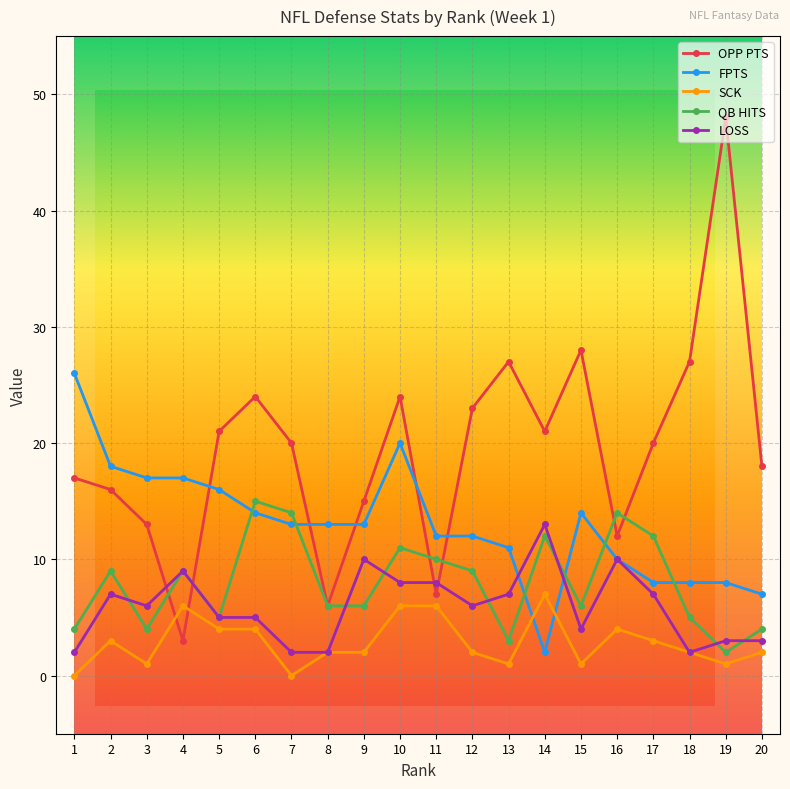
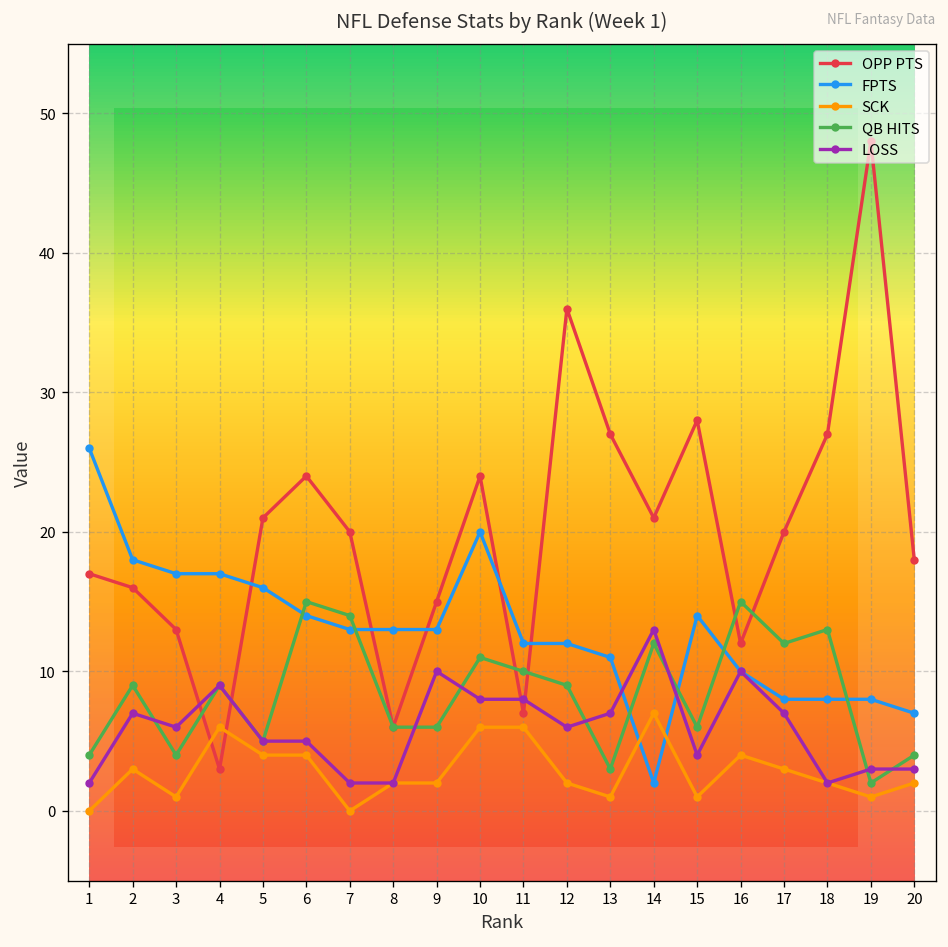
  {
    "OPP PTS": {
      "1": 17,
      "2": 16,
      "3": 13,
      "4": 3,
      "5": 21,
      "6": 24,
      "7": 20,
      "9": 15,
      "10": 24,
      "11": 7,
-     "12": 23,
+     "12": 36,
      "13": 27,
      "14": 21,
      "15": 28,
      "16": 12,
      "17": 20,
      "18": 27,
      "20": 18
    },
    "FPTS": {
      "1": 26,
      "2": 18,
      "3": 17,
      "4": 17,
      "5": 16,
      "6": 14,
      "7": 13,
      "8": 13,
      "9": 13,
      "10": 20,
      "11": 12,
      "12": 12,
      "13": 11,
      "14": 2,
      "15": 14,
      "17": 8,
      "18": 8,
      "19": 8,
      "20": 7
    },
    "SCK": {
      "1": 0,
      "2": 3,
      "3": 1,
      "4": 6,
      "5": 4,
      "6": 4,
      "7": 0,
      "9": 2,
      "10": 6,
      "11": 6,
      "12": 2,
      "13": 1,
      "14": 7,
      "15": 1,
      "16": 4,
      "17": 3,
      "19": 1,
      "20": 2
    },
    "QB HITS": {
      "1": 4,
      "2": 9,
      "3": 4,
      "6": 15,
      "7": 14,
      "9": 6,
      "10": 11,
      "11": 10,
      "12": 9,
      "13": 3,
      "14": 12,
      "15": 6,
-     "16": 14,
+     "16": 15,
      "17": 12,
-     "18": 5,
+     "18": 13,
      "19": 2,
      "20": 4
    },
    "LOSS": {
      "1": 2,
      "2": 7,
      "3": 6,
      "6": 5,
      "7": 2,
      "9": 10,
      "10": 8,
      "11": 8,
      "12": 6,
      "13": 7,
      "14": 13,
      "15": 4,
      "17": 7,
      "19": 3,
      "20": 3
    }
  }
